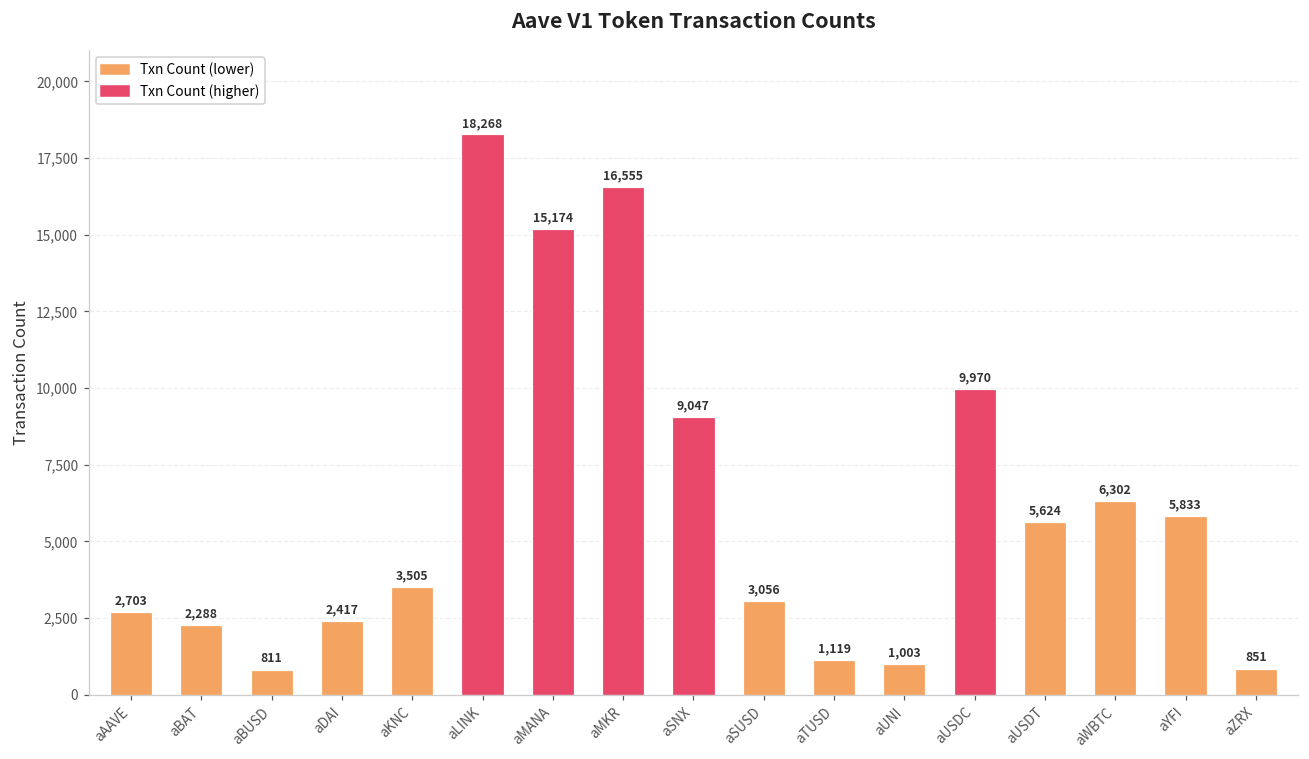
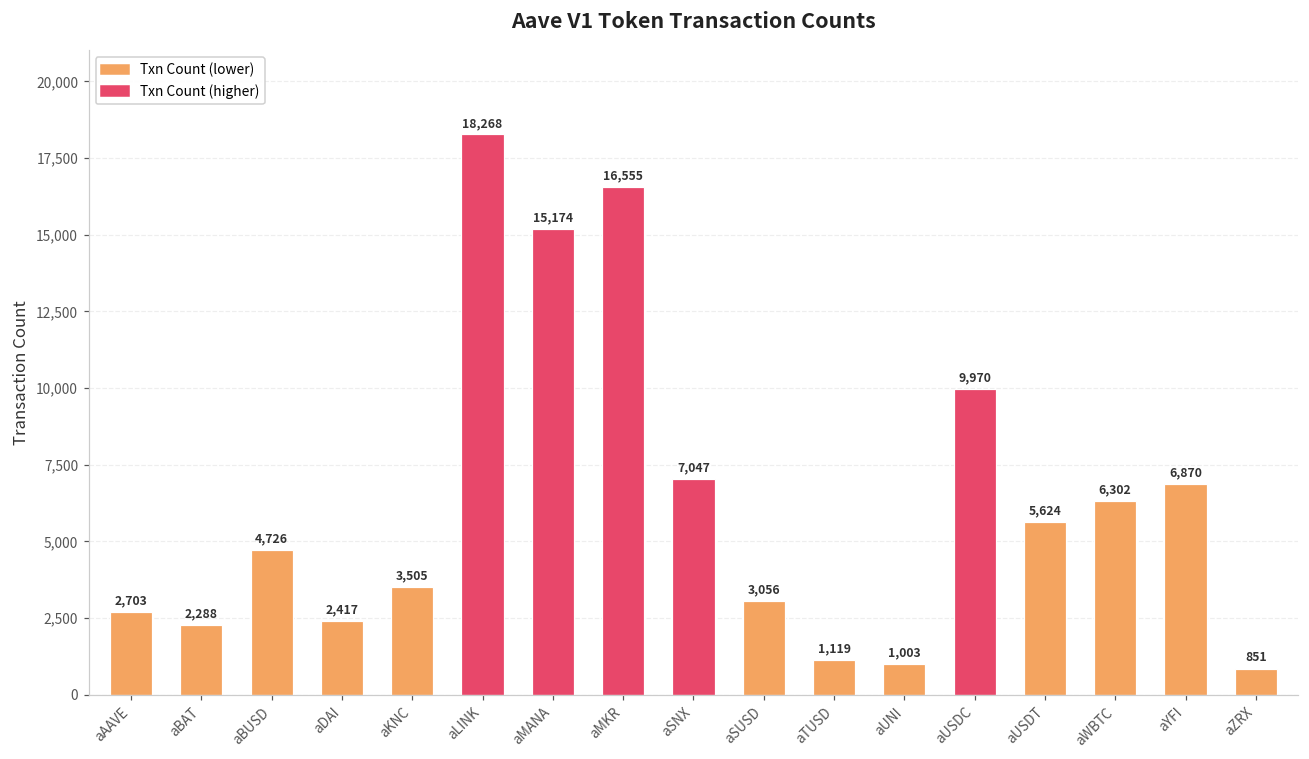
  {
    "aAAVE": "2,703",
    "aBAT": "2,288",
-   "aBUSD": "811",
+   "aBUSD": "4,726",
    "aDAI": "2,417",
    "aKNC": "3,505",
    "aLINK": "18,268",
    "aMANA": "15,174",
    "aMKR": "16,555",
-   "aSNX": "9,047",
+   "aSNX": "7,047",
    "aSUSD": "3,056",
    "aTUSD": "1,119",
    "aUNI": "1,003",
    "aUSDC": "9,970",
    "aUSDT": "5,624",
    "aWBTC": "6,302",
-   "aYFI": "5,833",
+   "aYFI": "6,870",
    "aZRX": "851"
  }
